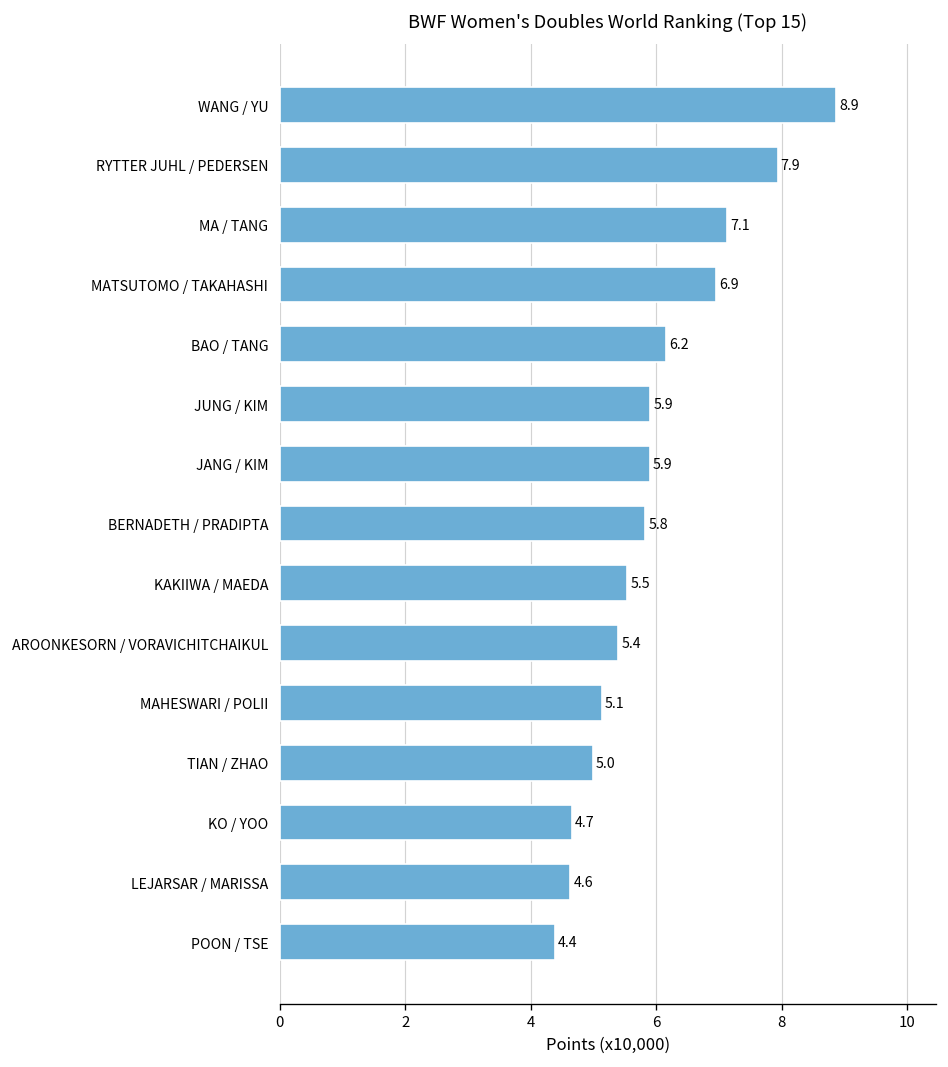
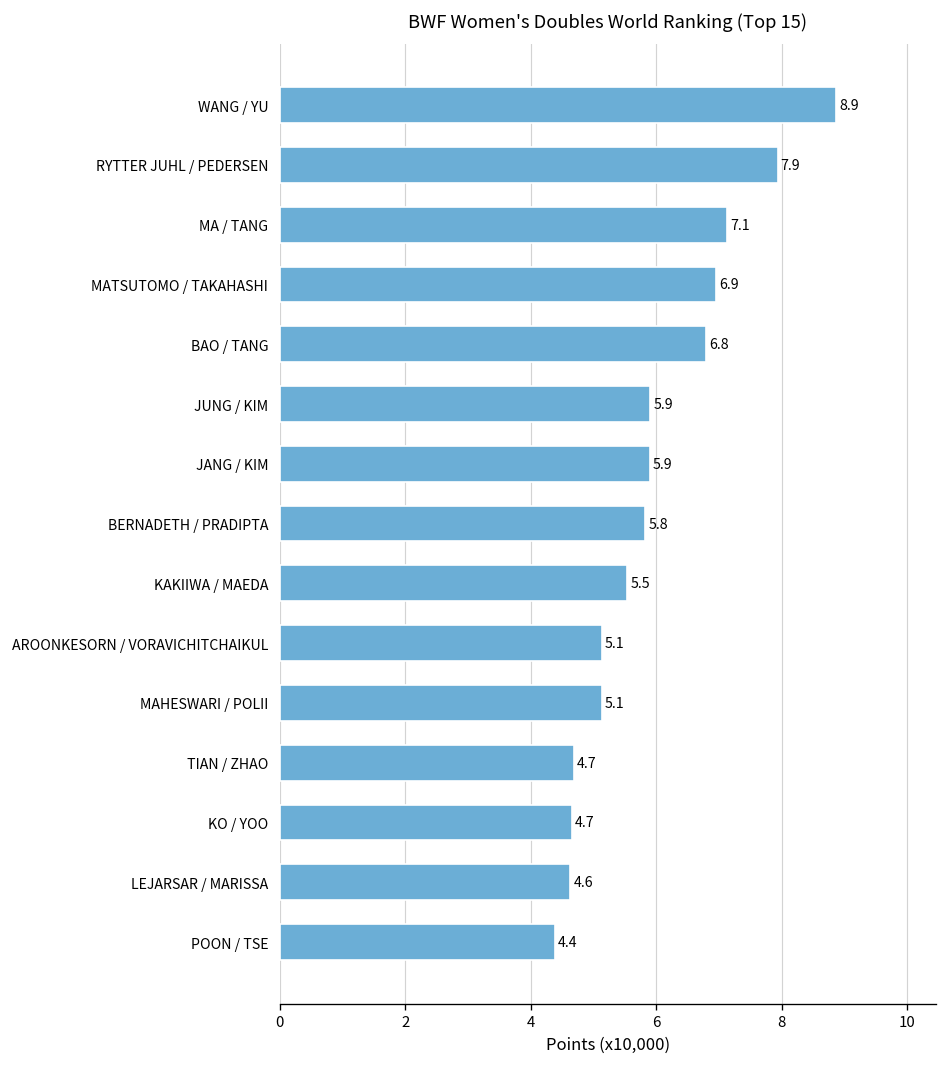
  {
    "WANG / YU": 8.9,
    "RYTTER JUHL / PEDERSEN": 7.9,
    "MA / TANG": 7.1,
    "MATSUTOMO / TAKAHASHI": 6.9,
-   "BAO / TANG": 6.2,
+   "BAO / TANG": 6.8,
    "JUNG / KIM": 5.9,
    "JANG / KIM": 5.9,
    "BERNADETH / PRADIPTA": 5.8,
    "KAKIIWA / MAEDA": 5.5,
-   "AROONKESORN / VORAVICHITCHAIKUL": 5.4,
+   "AROONKESORN / VORAVICHITCHAIKUL": 5.1,
    "MAHESWARI / POLII": 5.1,
-   "TIAN / ZHAO": 5.0,
+   "TIAN / ZHAO": 4.7,
    "KO / YOO": 4.7,
    "LEJARSAR / MARISSA": 4.6,
    "POON / TSE": 4.4
  }
